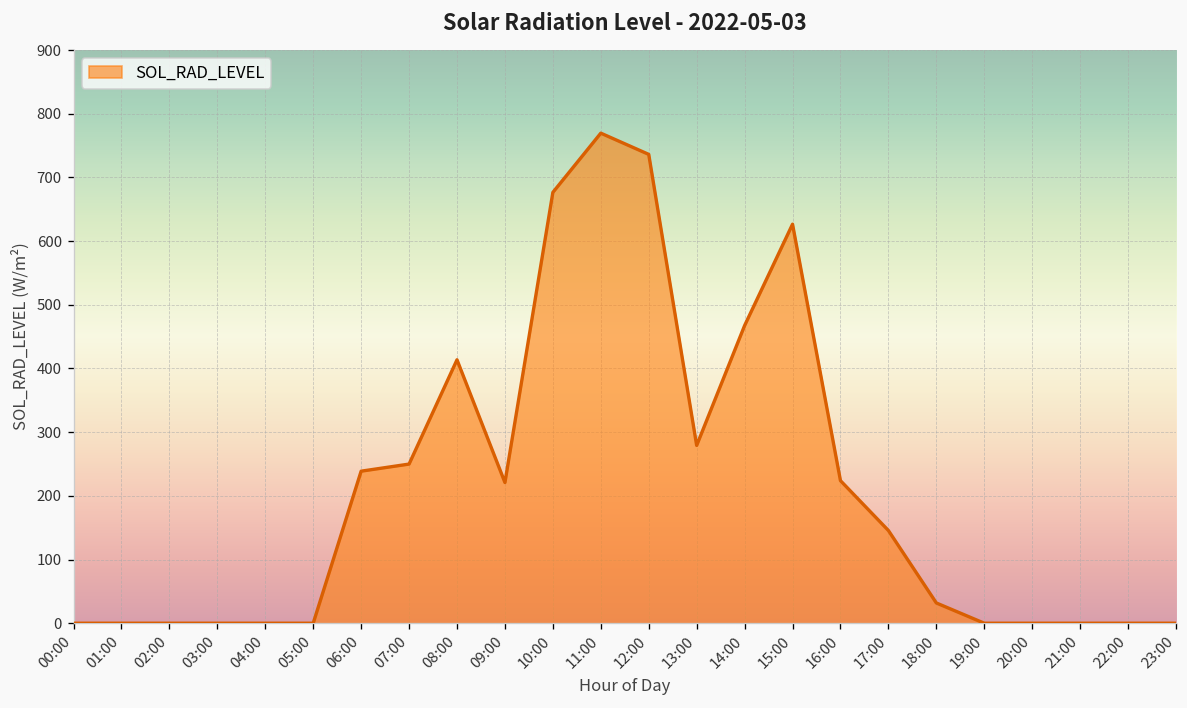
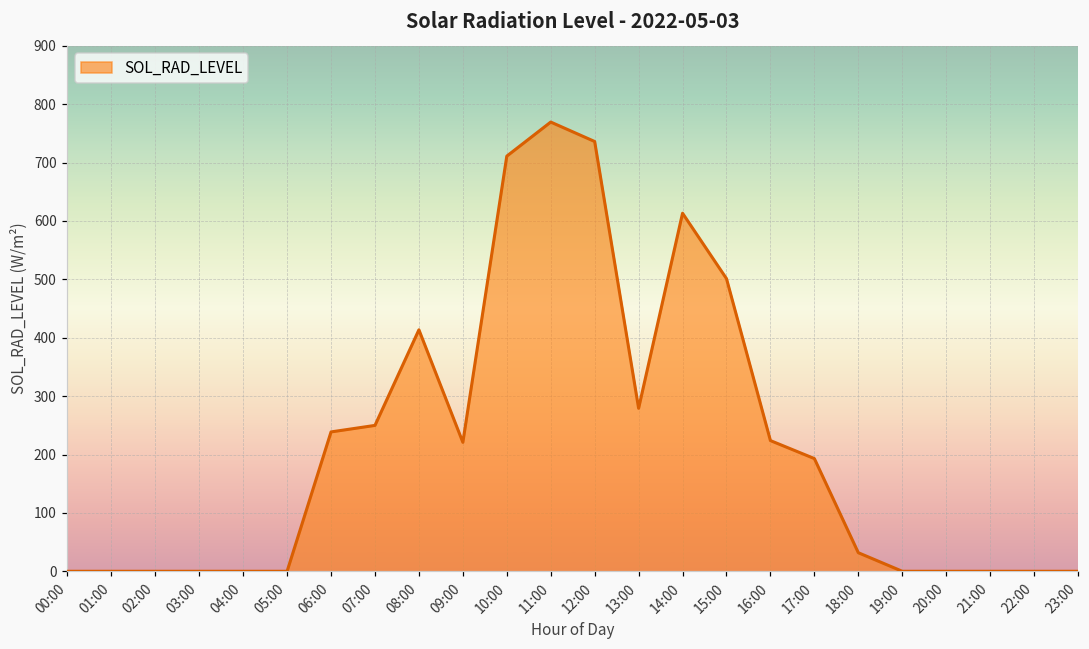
  {
    "00:00": 0,
    "01:00": 0,
    "02:00": 0,
    "03:00": 0,
    "04:00": 0,
    "05:00": 0,
    "06:00": 240,
    "07:00": 250,
    "08:00": 410,
    "09:00": 220,
-   "10:00": 680,
+   "10:00": 710,
    "11:00": 770,
    "12:00": 740,
    "13:00": 280,
-   "14:00": 470,
-   "15:00": 630,
+   "14:00": 610,
+   "15:00": 500,
    "16:00": 220,
-   "17:00": 150,
+   "17:00": 190,
    "18:00": 30,
    "19:00": 0,
    "20:00": 0,
    "21:00": 0,
    "22:00": 0,
    "23:00": 0
  }
